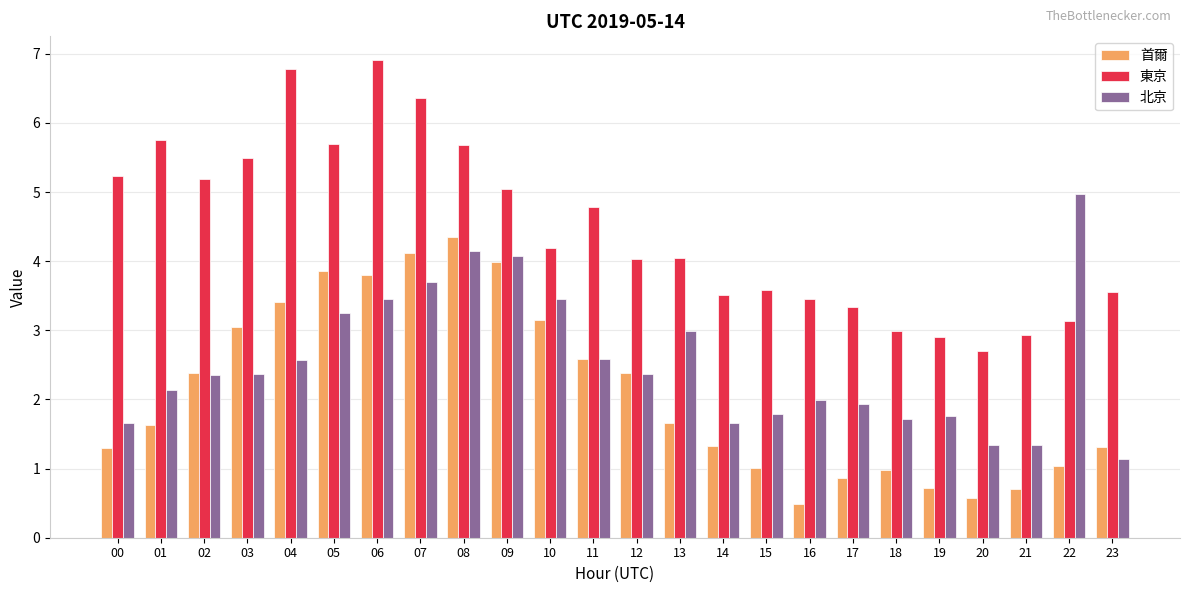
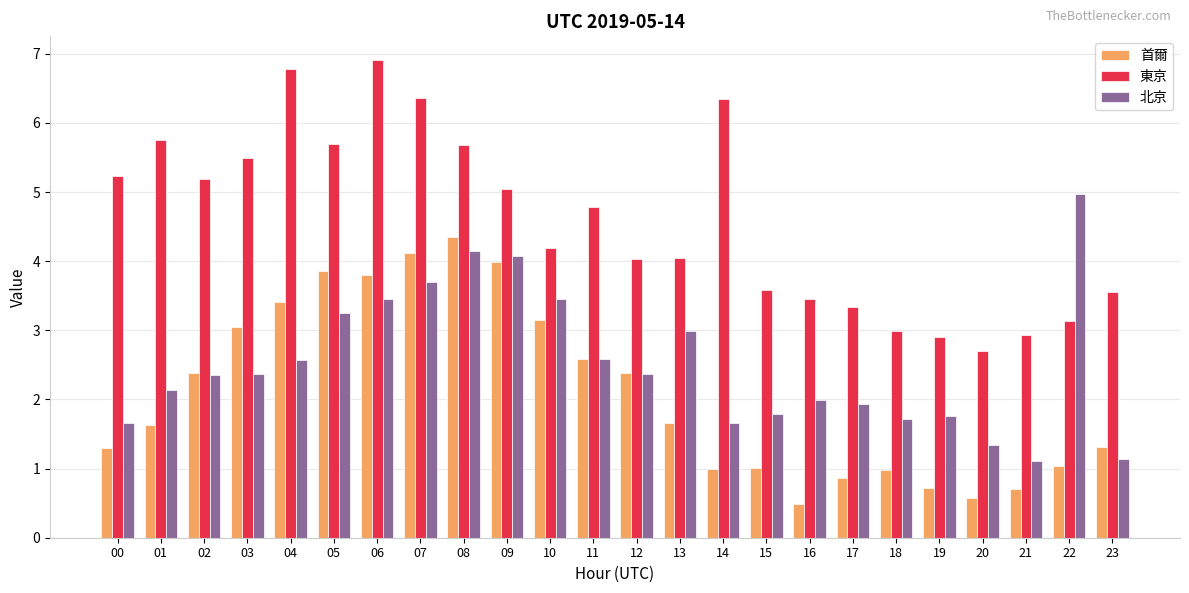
  {
    "首爾": {
      "00": 1.3,
      "01": 1.6,
      "02": 2.4,
      "03": 3.0,
      "04": 3.4,
      "05": 3.9,
      "06": 3.8,
      "07": 4.1,
      "08": 4.4,
      "09": 4.0,
      "10": 3.2,
      "11": 2.6,
      "12": 2.4,
      "13": 1.7,
-     "14": 1.3,
+     "14": 1.0,
      "15": 1.0,
      "16": 0.5,
      "17": 0.9,
      "18": 1.0,
      "19": 0.7,
      "20": 0.6,
      "21": 0.7,
      "22": 1.0,
      "23": 1.3
    },
    "東京": {
      "00": 5.2,
      "01": 5.7,
      "02": 5.2,
      "03": 5.5,
      "04": 6.8,
      "05": 5.7,
      "06": 6.9,
      "07": 6.4,
      "08": 5.7,
      "09": 5.0,
      "10": 4.2,
      "11": 4.8,
      "12": 4.0,
      "13": 4.0,
-     "14": 3.5,
+     "14": 6.3,
      "15": 3.6,
      "16": 3.5,
      "17": 3.3,
      "18": 3.0,
      "19": 2.9,
      "20": 2.7,
      "21": 2.9,
      "22": 3.1,
      "23": 3.6
    },
    "北京": {
      "00": 1.7,
      "01": 2.1,
      "02": 2.4,
      "03": 2.4,
      "04": 2.6,
      "05": 3.2,
      "06": 3.5,
      "07": 3.7,
      "08": 4.1,
      "09": 4.1,
      "10": 3.5,
      "11": 2.6,
      "12": 2.4,
      "13": 3.0,
      "14": 1.7,
      "15": 1.8,
      "16": 2.0,
      "17": 1.9,
      "18": 1.7,
      "19": 1.8,
      "20": 1.3,
-     "21": 1.3,
+     "21": 1.1,
      "22": 5.0,
      "23": 1.1
    }
  }
